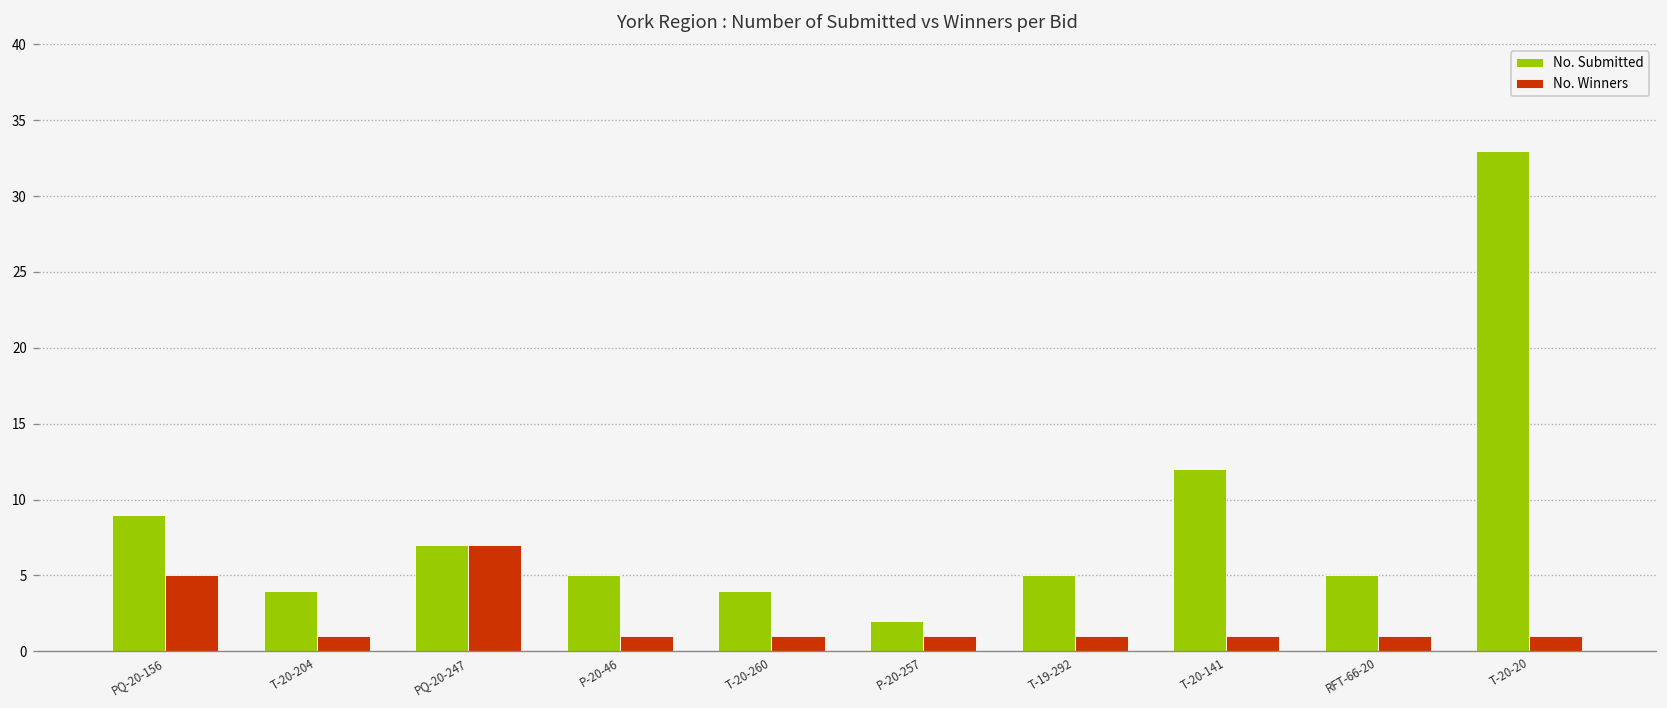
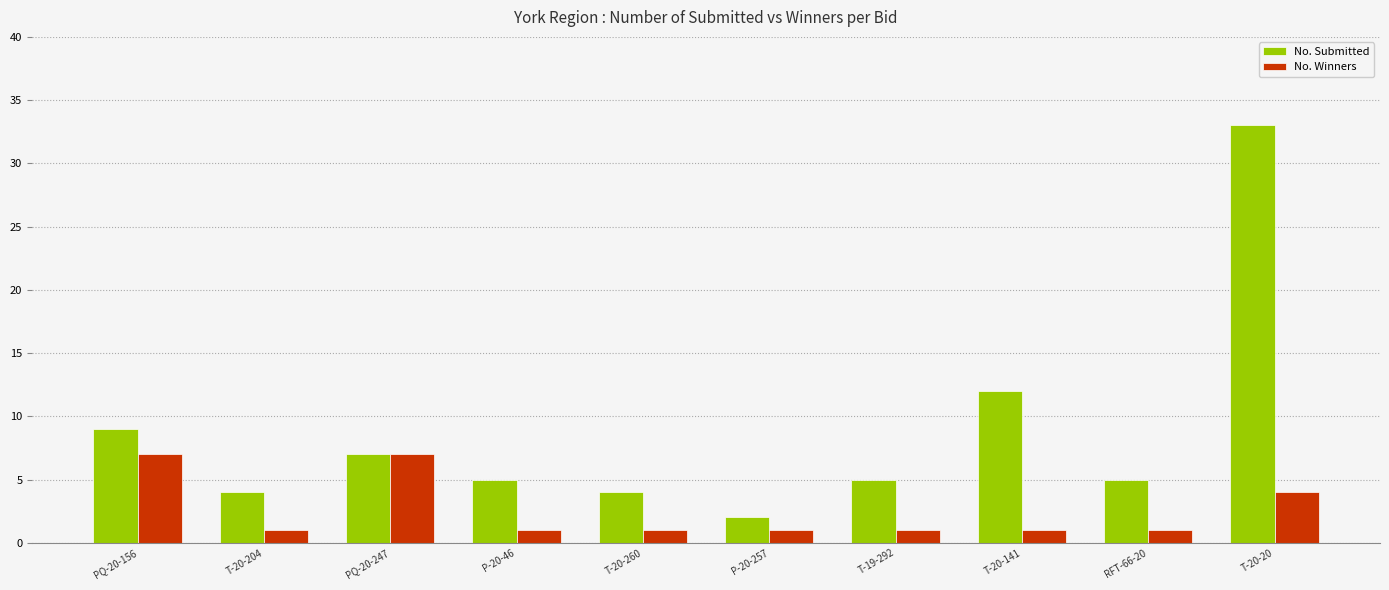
  {
    "No. Submitted": {
      "PQ-20-156": 9,
      "T-20-204": 4,
      "PQ-20-247": 7,
      "P-20-46": 5,
      "T-20-260": 4,
      "P-20-257": 2,
      "T-19-292": 5,
      "T-20-141": 12,
      "RFT-66-20": 5,
      "T-20-20": 33
    },
    "No. Winners": {
-     "PQ-20-156": 5,
+     "PQ-20-156": 7,
      "T-20-204": 1,
      "PQ-20-247": 7,
      "P-20-46": 1,
      "T-20-260": 1,
      "P-20-257": 1,
      "T-19-292": 1,
      "T-20-141": 1,
      "RFT-66-20": 1,
-     "T-20-20": 1
+     "T-20-20": 4
    }
  }
